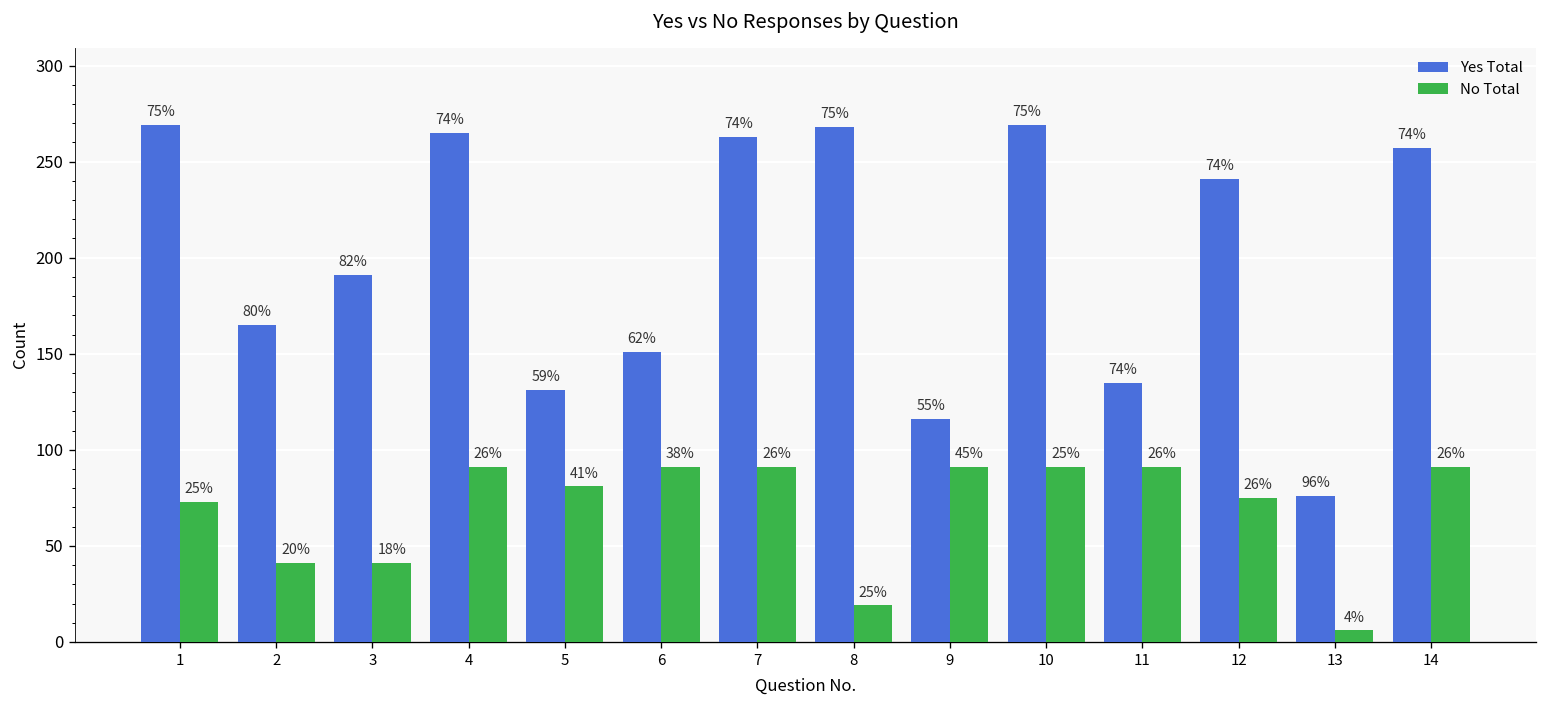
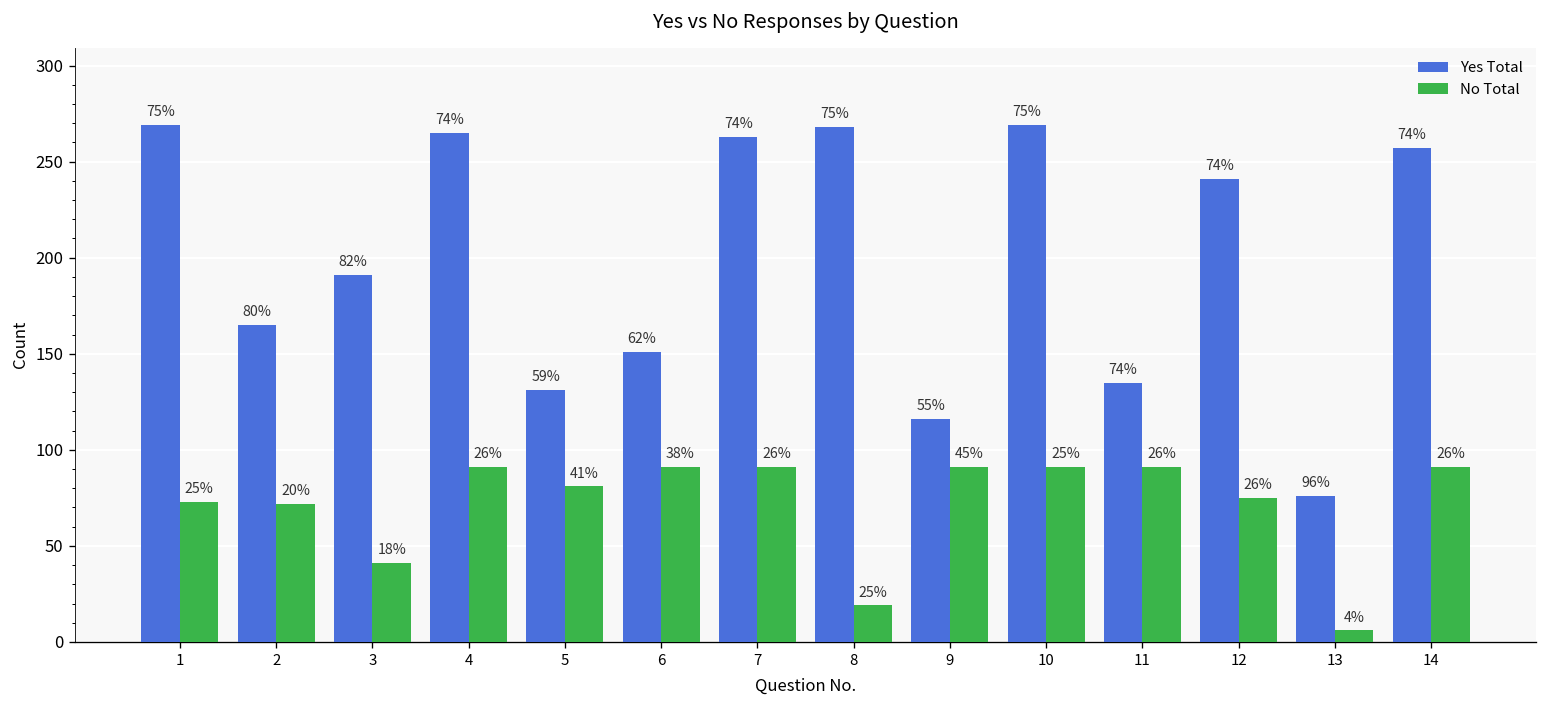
  {
    "No Total": {
-     "2": 41
+     "2": 72
    }
  }
